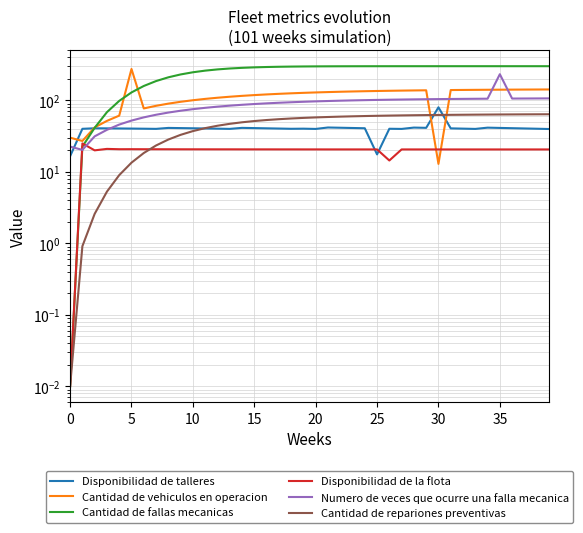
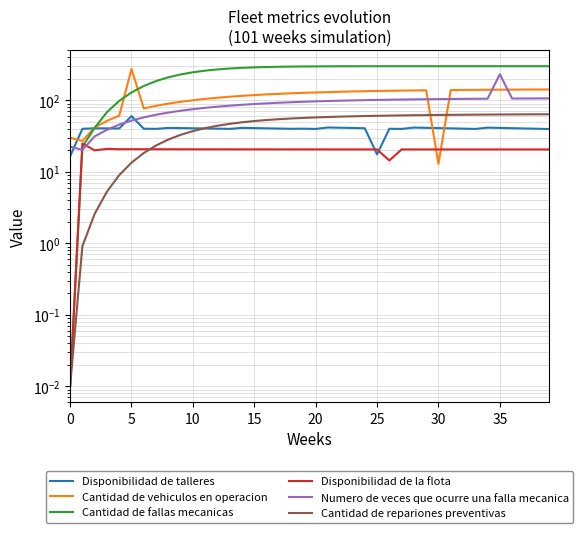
  {
    "Disponibilidad de talleres": {
      "0": 17,
-     "5": 40,
+     "5": 60,
      "10": 40,
      "15": 40,
      "20": 40,
      "25": 18,
-     "30": 80,
+     "30": 40,
      "35": 40
    },
    "Cantidad de vehiculos en operacion": {
      "0": 30,
      "5": 270,
      "10": 100,
      "15": 120,
      "20": 130,
      "25": 140,
      "30": 13,
      "35": 140
    },
    "Cantidad de fallas mecanicas": {
      "5": 130,
      "10": 250,
      "15": 290,
      "20": 300,
      "25": 300,
      "30": 300,
      "35": 300
    },
    "Disponibilidad de la flota": {
      "5": 21,
      "10": 21,
      "15": 21,
      "20": 21,
      "25": 21,
      "30": 21,
      "35": 21
    },
    "Numero de veces que ocurre una falla mecanica": {
      "0": 23,
      "5": 50,
      "10": 80,
      "15": 90,
      "20": 100,
      "25": 100,
      "30": 100,
      "35": 230
    },
    "Cantidad de repariones preventivas": {
      "5": 13,
      "10": 40,
      "15": 50,
      "20": 60,
      "25": 60,
      "30": 60,
      "35": 60
    }
  }
